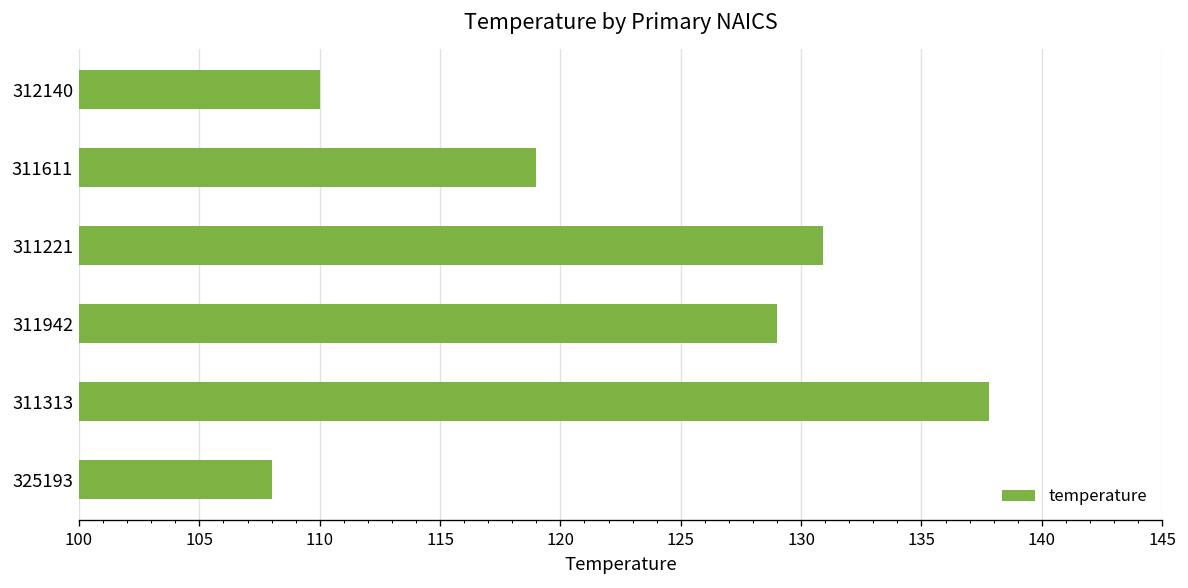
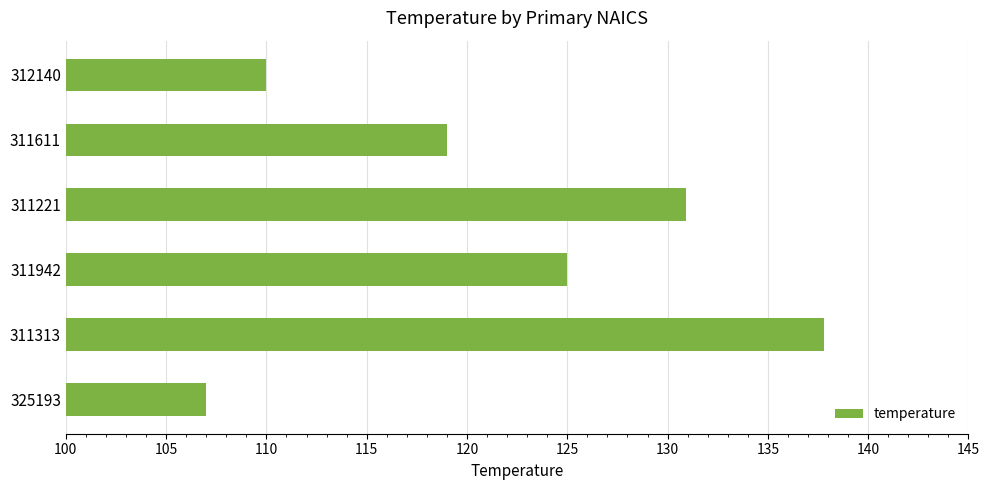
  {
    "312140": 110,
    "311611": 119,
    "311221": 131,
-   "311942": 129,
+   "311942": 125,
    "311313": 137.8,
-   "325193": 108
+   "325193": 107
  }
